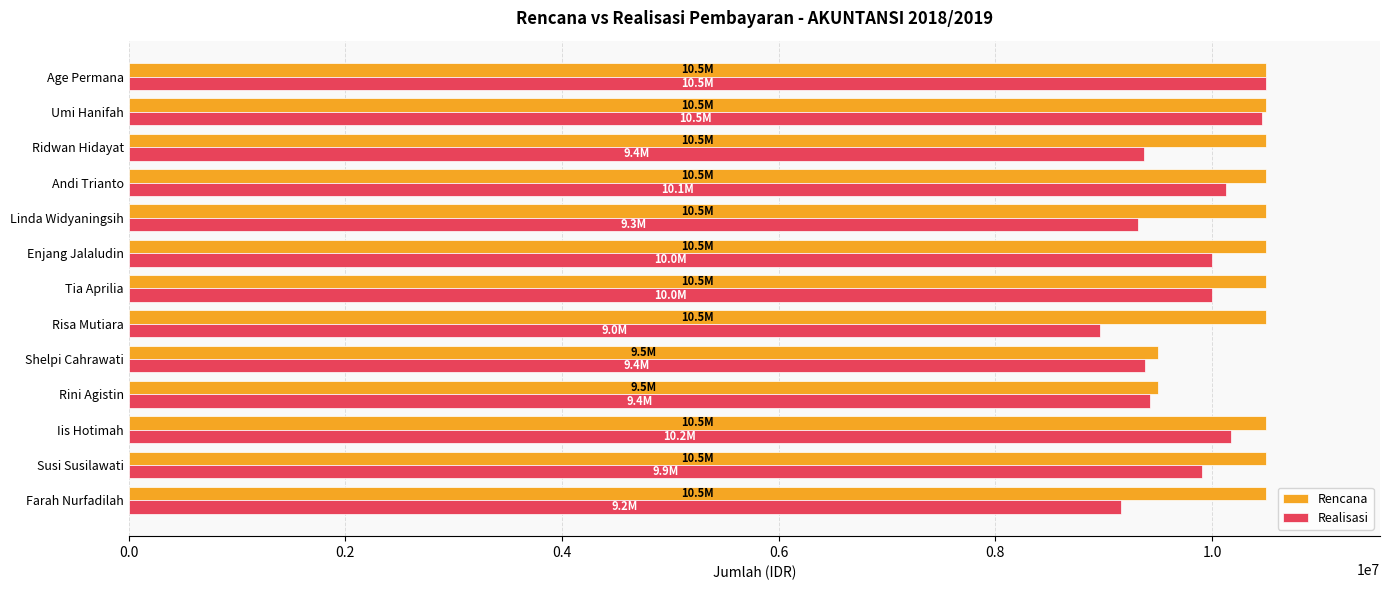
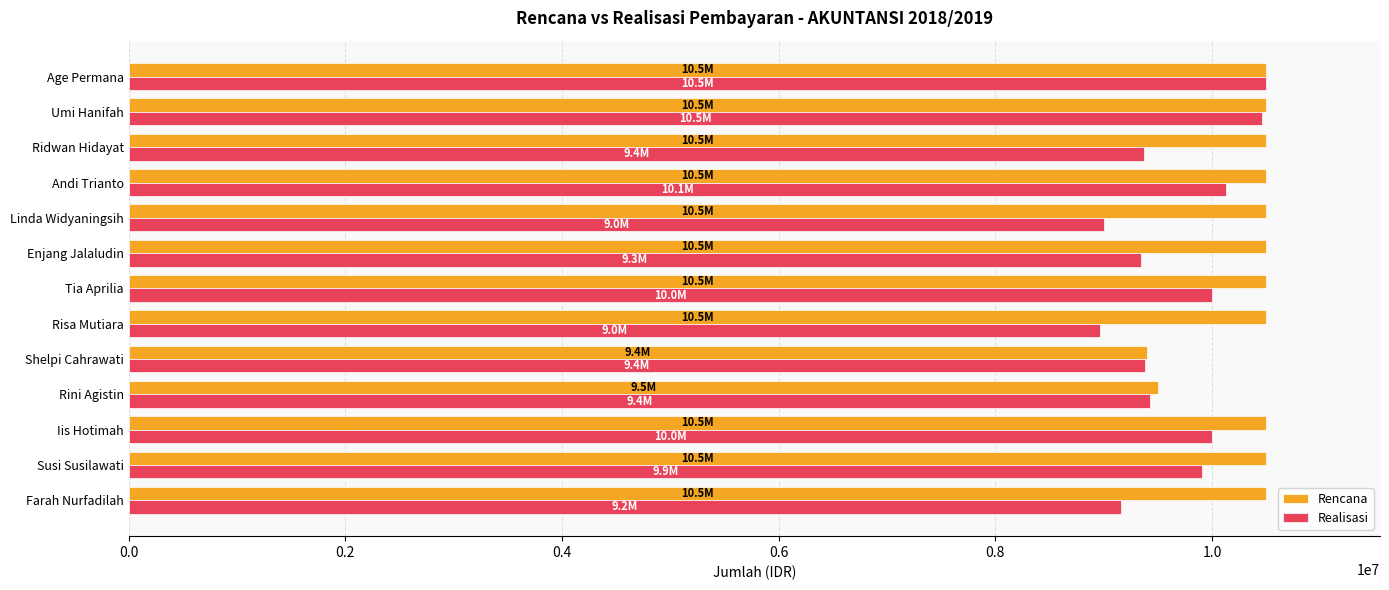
  {
    "Rencana": {
      "Age Permana": "10.5M",
      "Umi Hanifah": "10.5M",
      "Ridwan Hidayat": "10.5M",
      "Andi Trianto": "10.5M",
      "Linda Widyaningsih": "10.5M",
      "Enjang Jalaludin": "10.5M",
      "Tia Aprilia": "10.5M",
      "Risa Mutiara": "10.5M",
-     "Shelpi Cahrawati": "9.5M",
+     "Shelpi Cahrawati": "9.4M",
      "Rini Agistin": "9.5M",
      "Iis Hotimah": "10.5M",
      "Susi Susilawati": "10.5M",
      "Farah Nurfadilah": "10.5M"
    },
    "Realisasi": {
      "Age Permana": "10.5M",
      "Umi Hanifah": "10.5M",
      "Ridwan Hidayat": "9.4M",
      "Andi Trianto": "10.1M",
-     "Linda Widyaningsih": "9.3M",
-     "Enjang Jalaludin": "10.0M",
+     "Linda Widyaningsih": "9.0M",
+     "Enjang Jalaludin": "9.3M",
      "Tia Aprilia": "10.0M",
      "Risa Mutiara": "9.0M",
      "Shelpi Cahrawati": "9.4M",
      "Rini Agistin": "9.4M",
-     "Iis Hotimah": "10.2M",
+     "Iis Hotimah": "10.0M",
      "Susi Susilawati": "9.9M",
      "Farah Nurfadilah": "9.2M"
    }
  }
